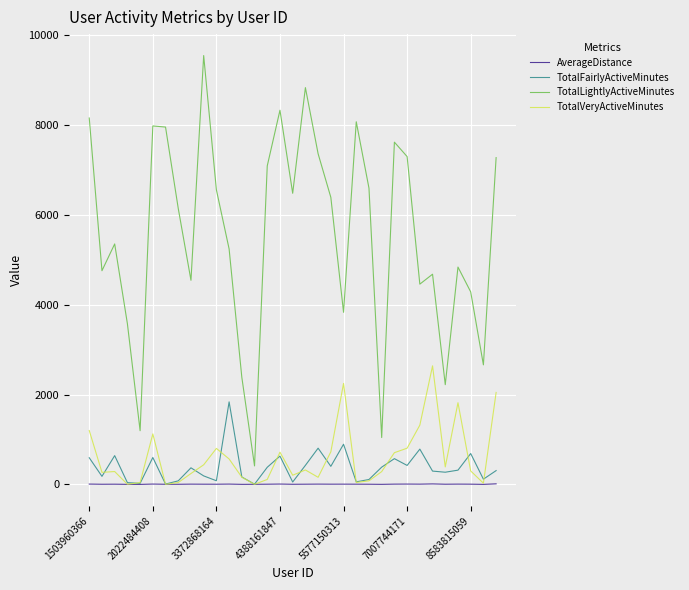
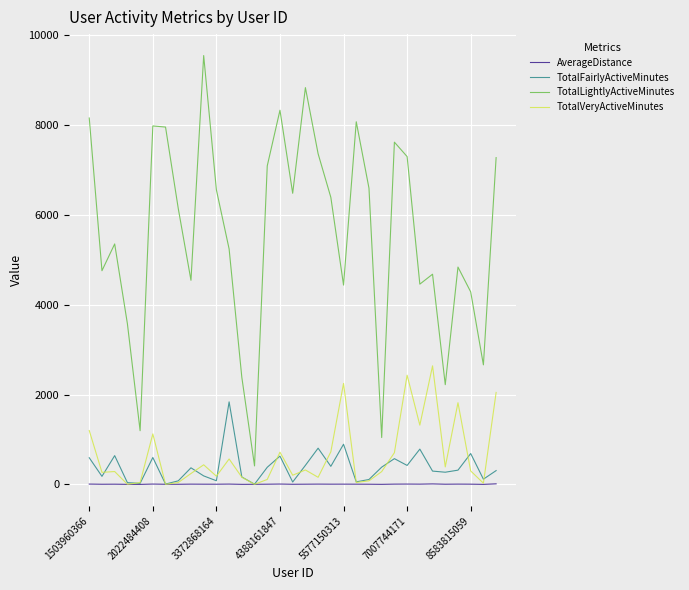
  {
    "AverageDistance": {
      "1503960366": 0,
      "2022484408": 0,
      "3372868164": 0,
      "4388161847": 0,
      "5577150313": 0,
      "7007744171": 0,
      "8583815059": 0
    },
    "TotalFairlyActiveMinutes": {
      "1503960366": 600,
      "2022484408": 600,
      "3372868164": 100,
      "4388161847": 600,
      "5577150313": 900,
      "7007744171": 400,
      "8583815059": 700
    },
    "TotalLightlyActiveMinutes": {
      "1503960366": 8200,
      "2022484408": 8000,
      "3372868164": 6600,
      "4388161847": 8300,
-     "5577150313": 3800,
+     "5577150313": 4400,
      "7007744171": 7300,
      "8583815059": 4300
    },
    "TotalVeryActiveMinutes": {
      "1503960366": 1200,
      "2022484408": 1100,
-     "3372868164": 800,
+     "3372868164": 200,
      "4388161847": 700,
      "5577150313": 2200,
-     "7007744171": 800,
+     "7007744171": 2400,
      "8583815059": 300
    }
  }
